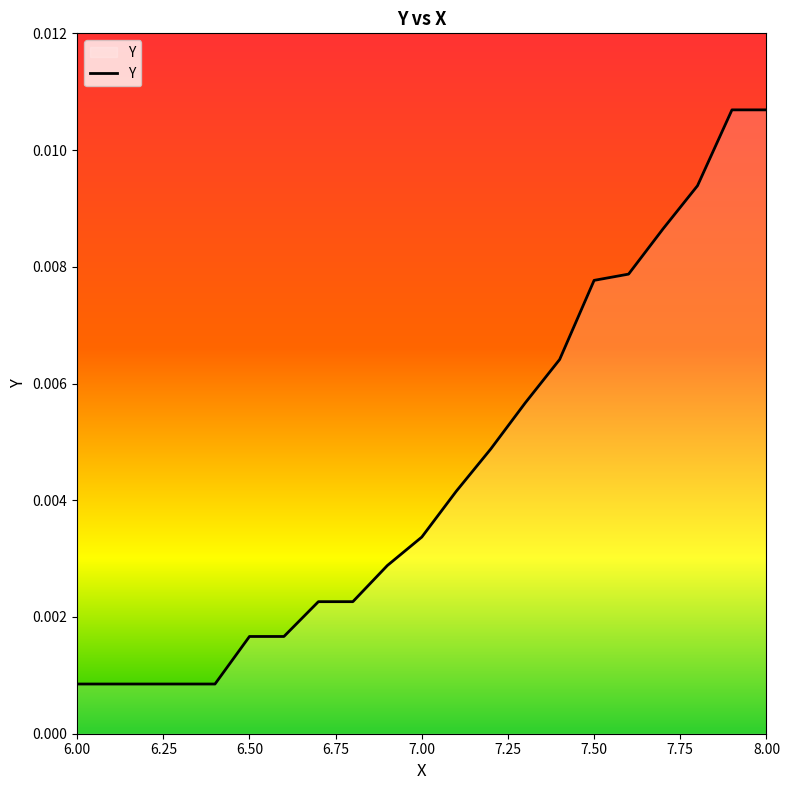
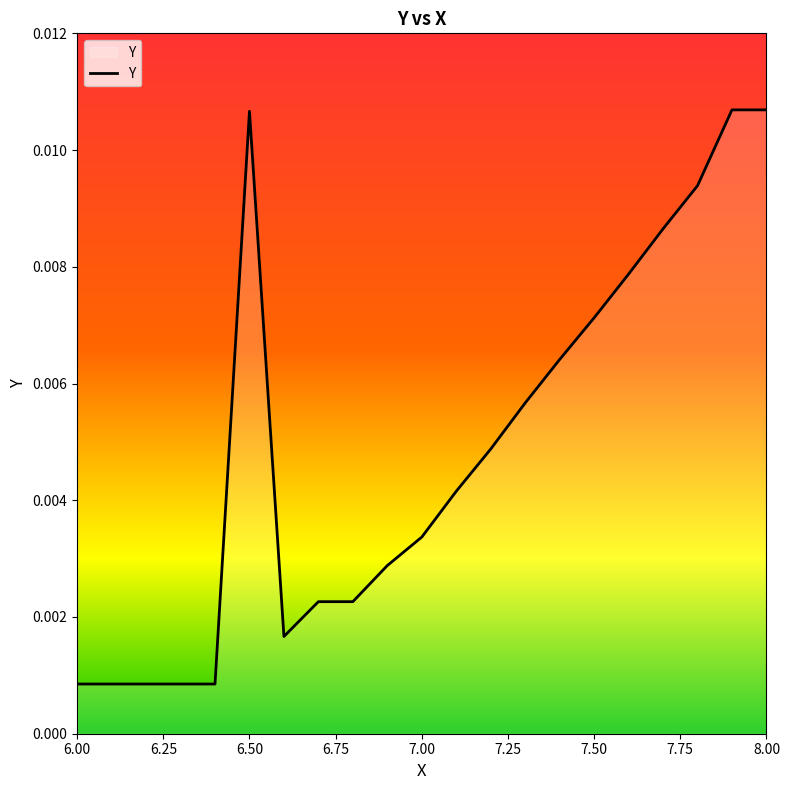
  {
    "6.00": 0.0009,
-   "6.50": 0.0017,
+   "6.50": 0.0107,
    "7.00": 0.0034,
-   "7.50": 0.0078,
+   "7.50": 0.0071,
    "8.00": 0.0107
  }
